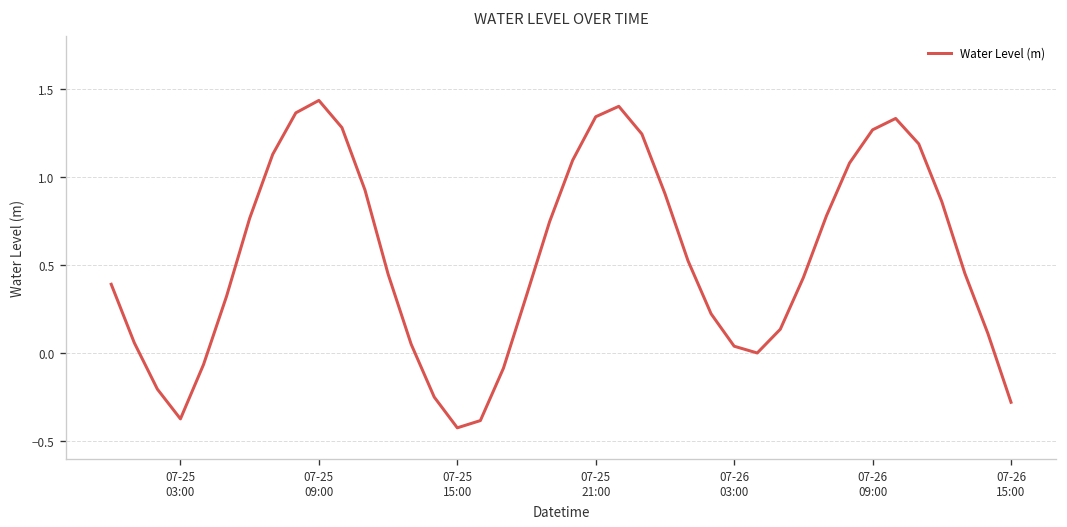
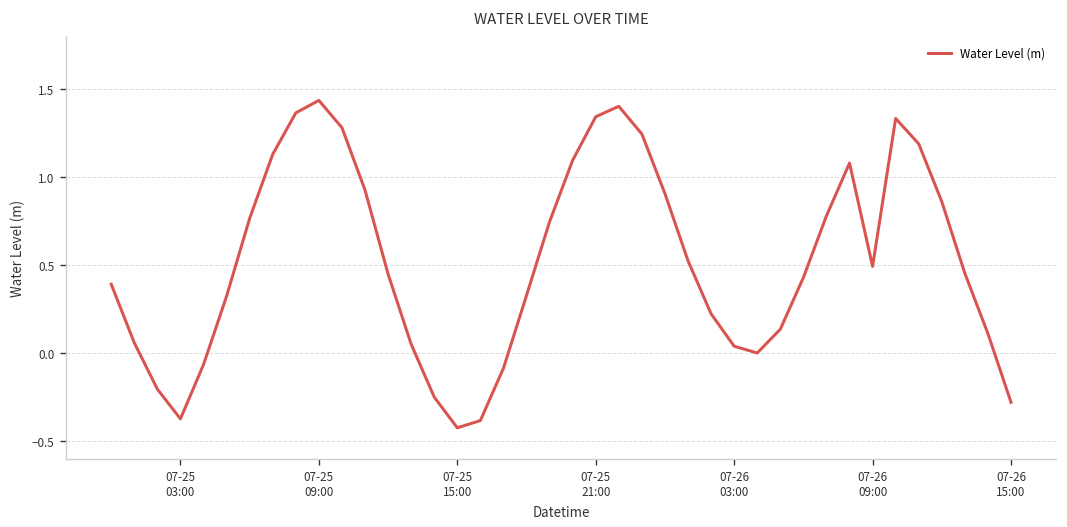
  {
    "07-25 03:00": -0.37,
    "07-25 09:00": 1.44,
    "07-25 15:00": -0.42,
    "07-25 21:00": 1.34,
    "07-26 03:00": 0.04,
-   "07-26 09:00": 1.27,
+   "07-26 09:00": 0.49,
    "07-26 15:00": -0.28
  }
